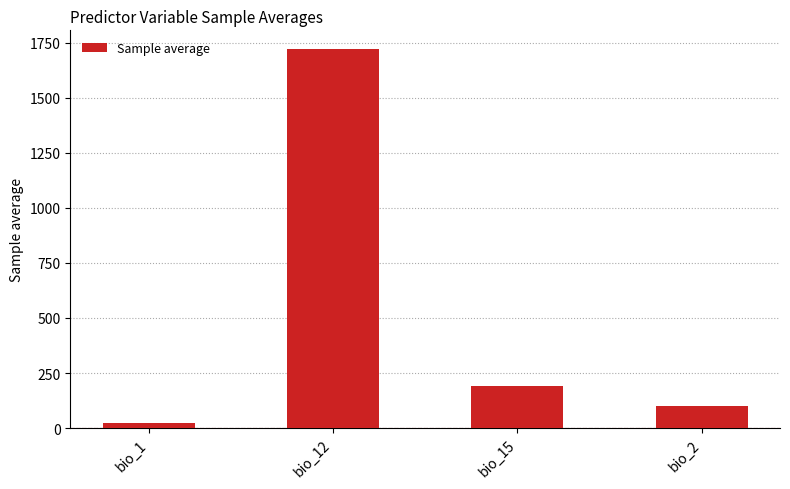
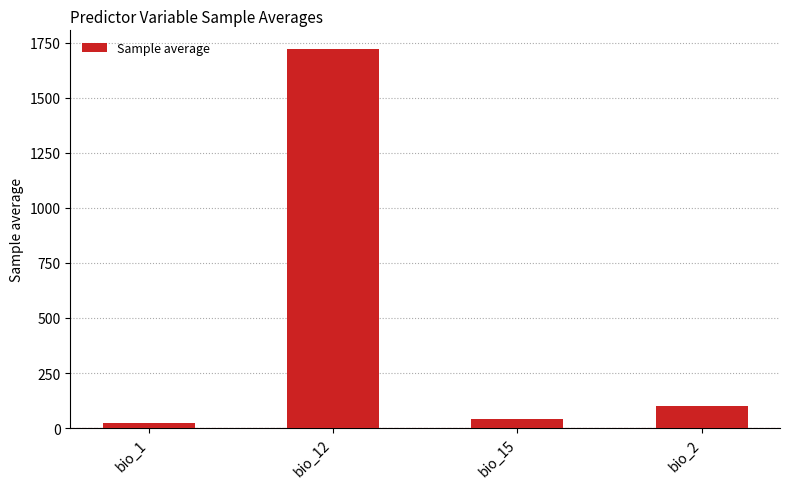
  {
    "bio_1": 20,
    "bio_12": 1720,
-   "bio_15": 190,
+   "bio_15": 40,
    "bio_2": 100
  }
